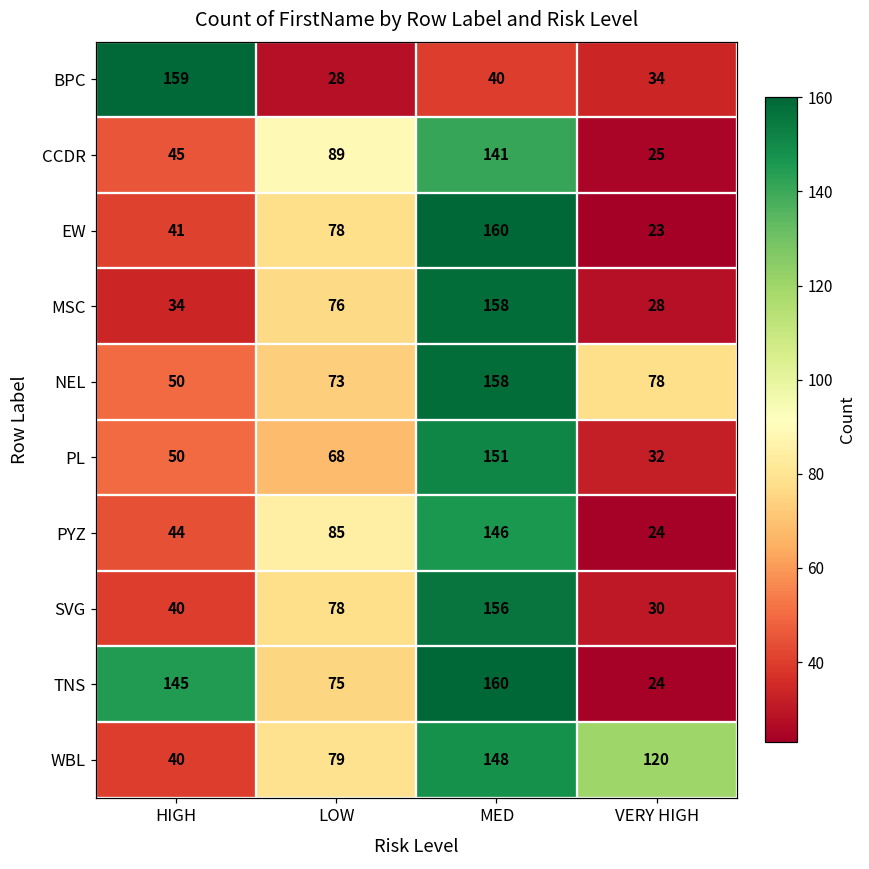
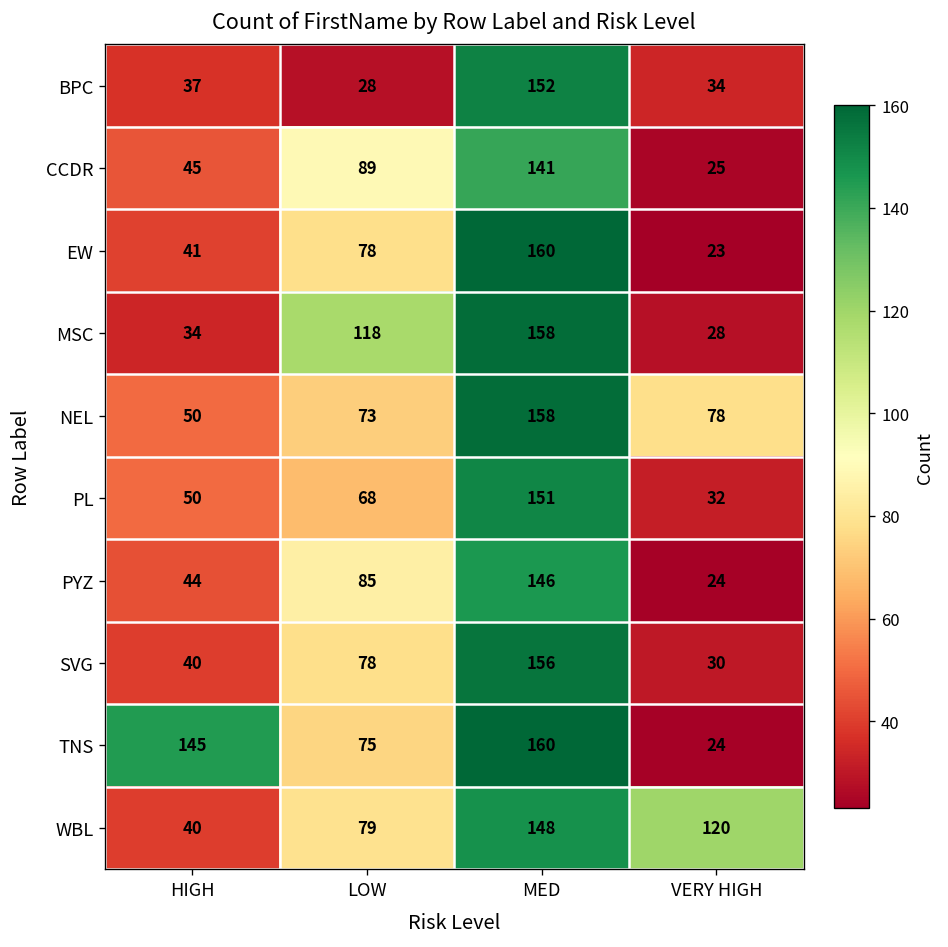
  {
    "BPC": {
-     "HIGH": 159,
+     "HIGH": 37,
      "LOW": 28,
-     "MED": 40,
+     "MED": 152,
      "VERY HIGH": 34
    },
    "CCDR": {
      "HIGH": 45,
      "LOW": 89,
      "MED": 141,
      "VERY HIGH": 25
    },
    "EW": {
      "HIGH": 41,
      "LOW": 78,
      "MED": 160,
      "VERY HIGH": 23
    },
    "MSC": {
      "HIGH": 34,
-     "LOW": 76,
+     "LOW": 118,
      "MED": 158,
      "VERY HIGH": 28
    },
    "NEL": {
      "HIGH": 50,
      "LOW": 73,
      "MED": 158,
      "VERY HIGH": 78
    },
    "PL": {
      "HIGH": 50,
      "LOW": 68,
      "MED": 151,
      "VERY HIGH": 32
    },
    "PYZ": {
      "HIGH": 44,
      "LOW": 85,
      "MED": 146,
      "VERY HIGH": 24
    },
    "SVG": {
      "HIGH": 40,
      "LOW": 78,
      "MED": 156,
      "VERY HIGH": 30
    },
    "TNS": {
      "HIGH": 145,
      "LOW": 75,
      "MED": 160,
      "VERY HIGH": 24
    },
    "WBL": {
      "HIGH": 40,
      "LOW": 79,
      "MED": 148,
      "VERY HIGH": 120
    }
  }
